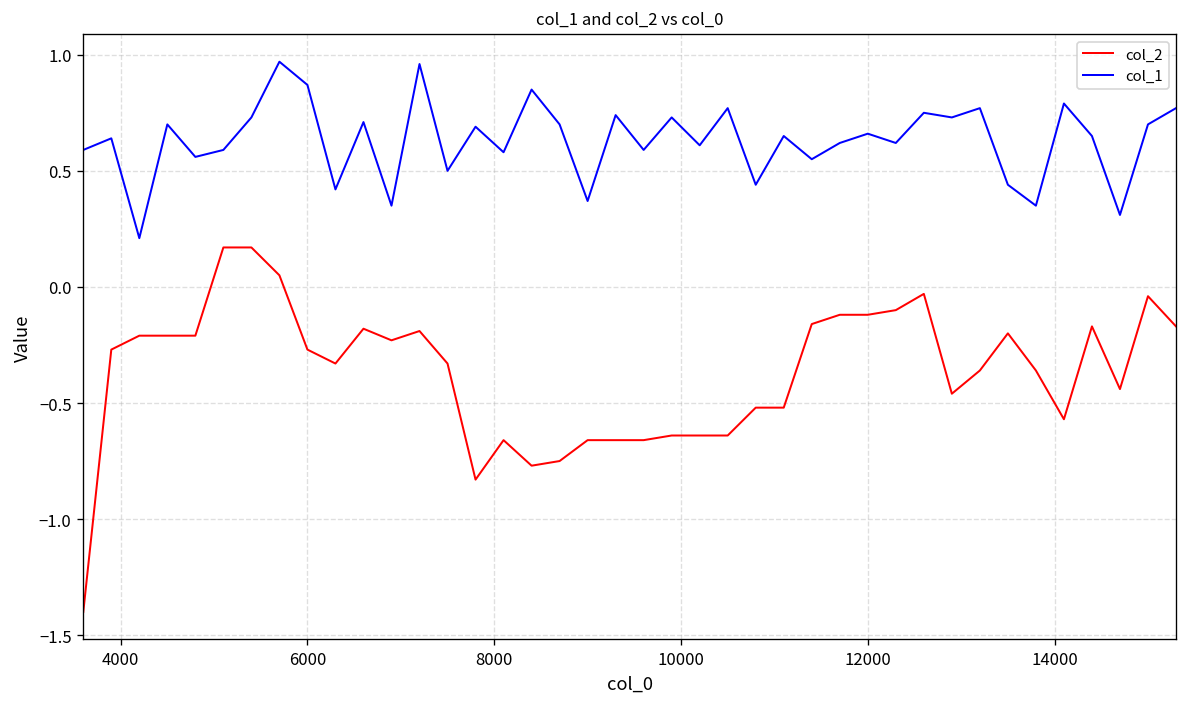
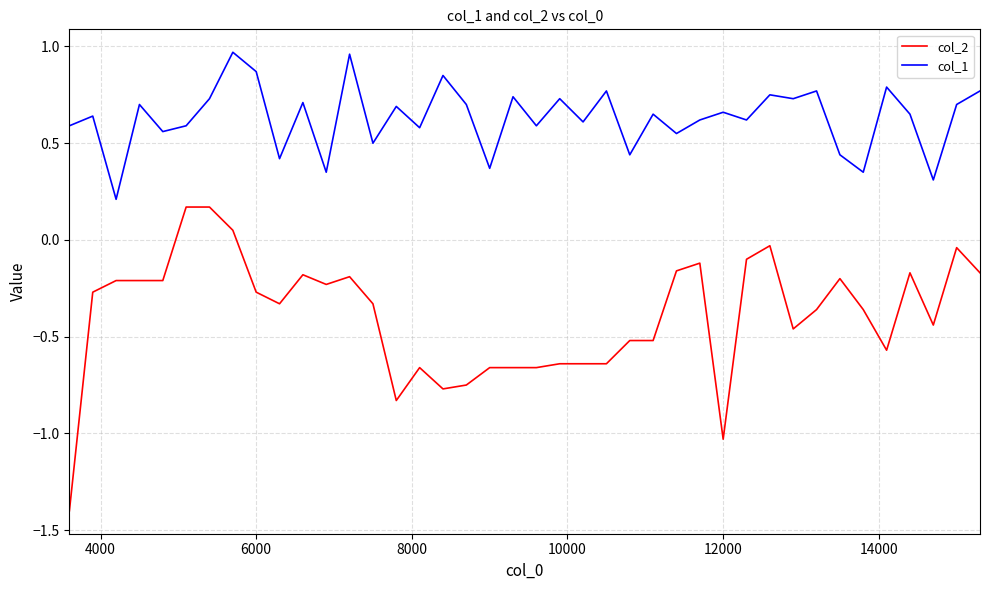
  {
    "col_2": {
      "6000": -0.27,
-     "12000": -0.12
+     "12000": -1.03
    },
    "col_1": {
      "6000": 0.87,
      "12000": 0.66
    }
  }
